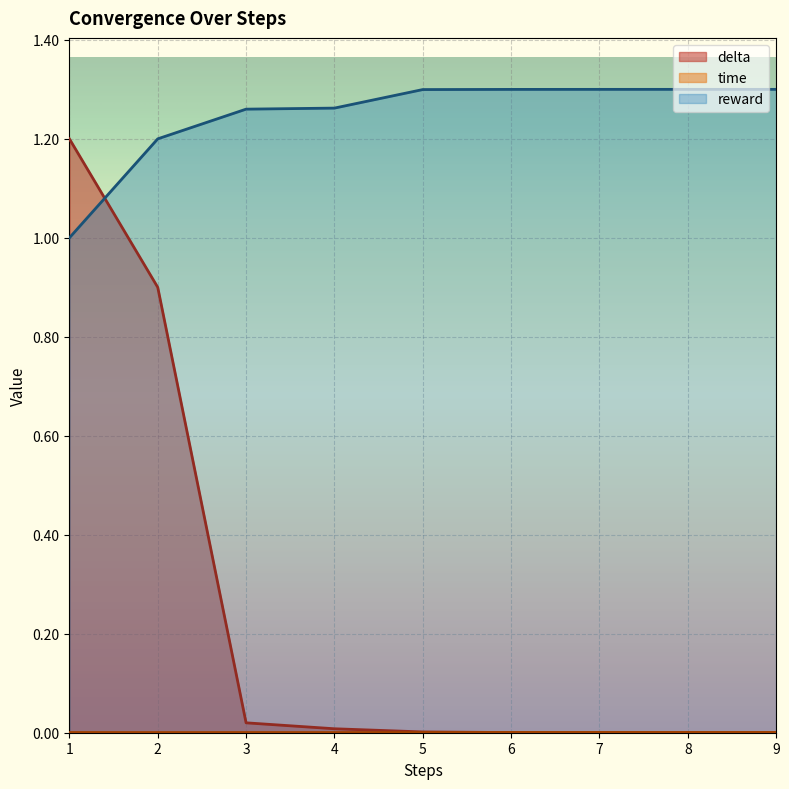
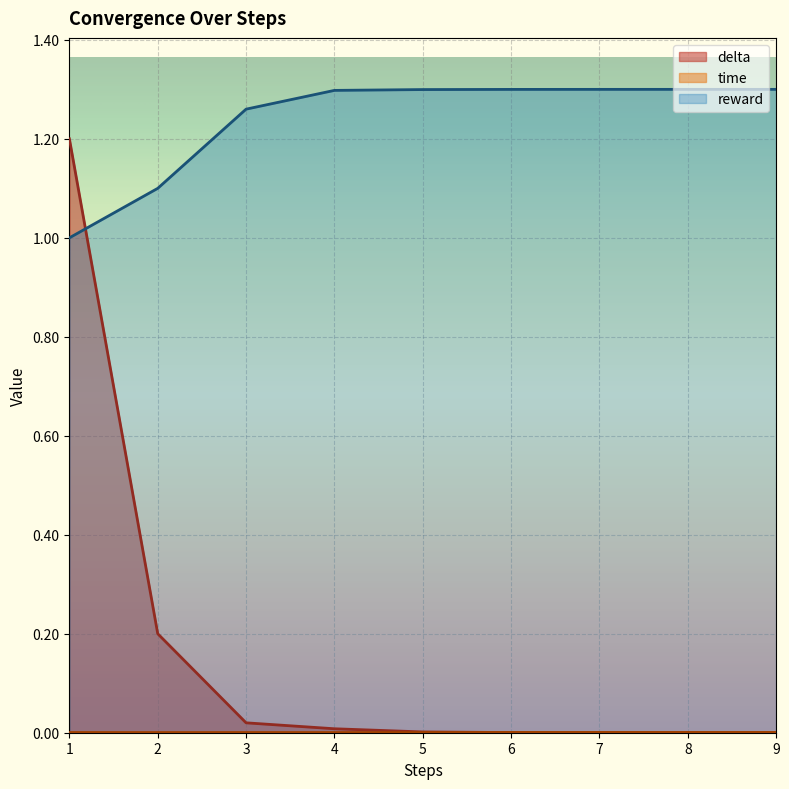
  {
    "delta": {
      "1": 1.2,
-     "2": 0.9,
+     "2": 0.2,
      "3": 0.02,
      "4": 0.01
    },
    "time": {
      "1": 0.00,
      "2": 0.00,
      "3": 0.00,
      "4": 0.00
    },
    "reward": {
      "1": 1.00,
-     "2": 1.2,
+     "2": 1.1,
      "3": 1.26,
-     "4": 1.26,
+     "4": 1.30,
      "5": 1.30,
      "6": 1.30,
      "7": 1.30,
      "9": 1.30
    }
  }
